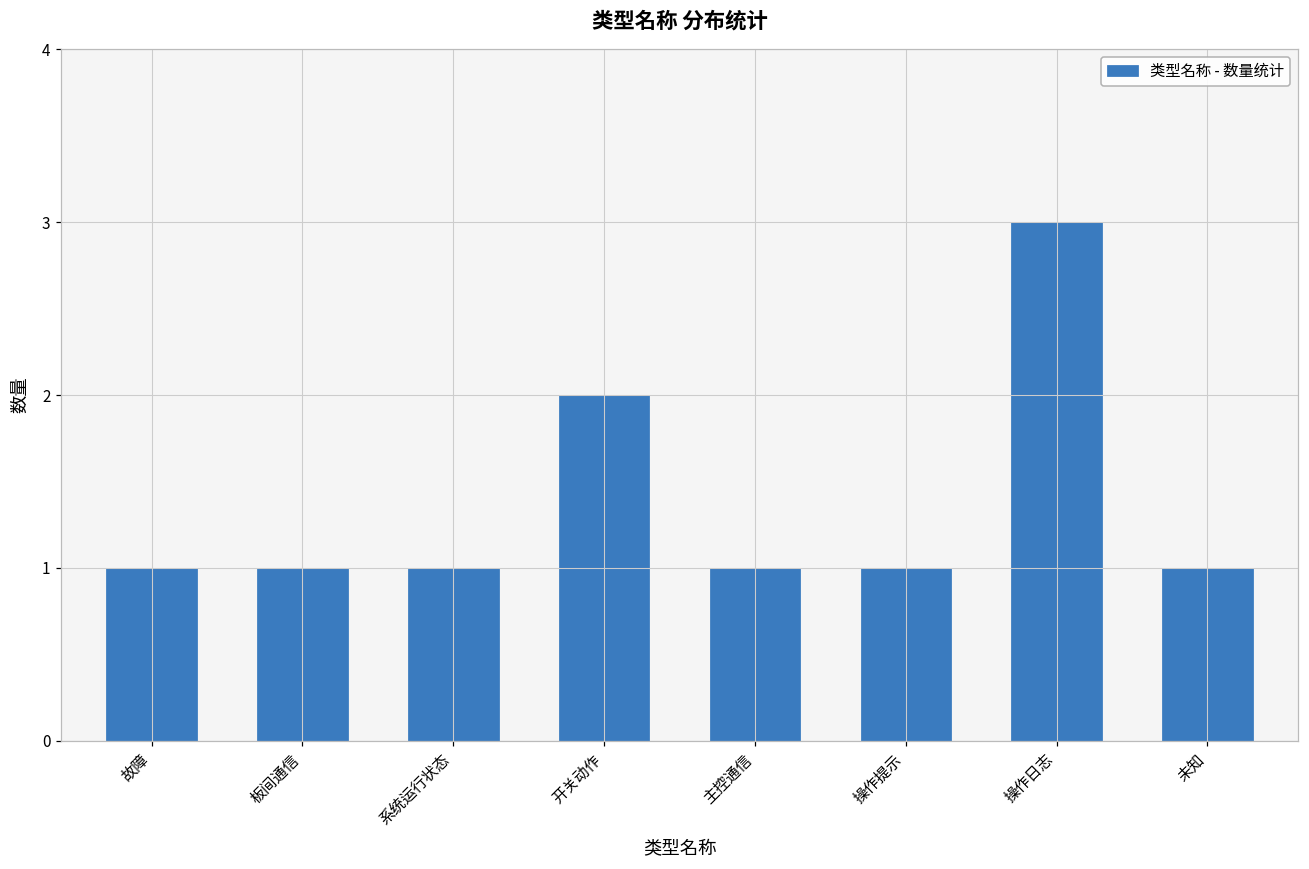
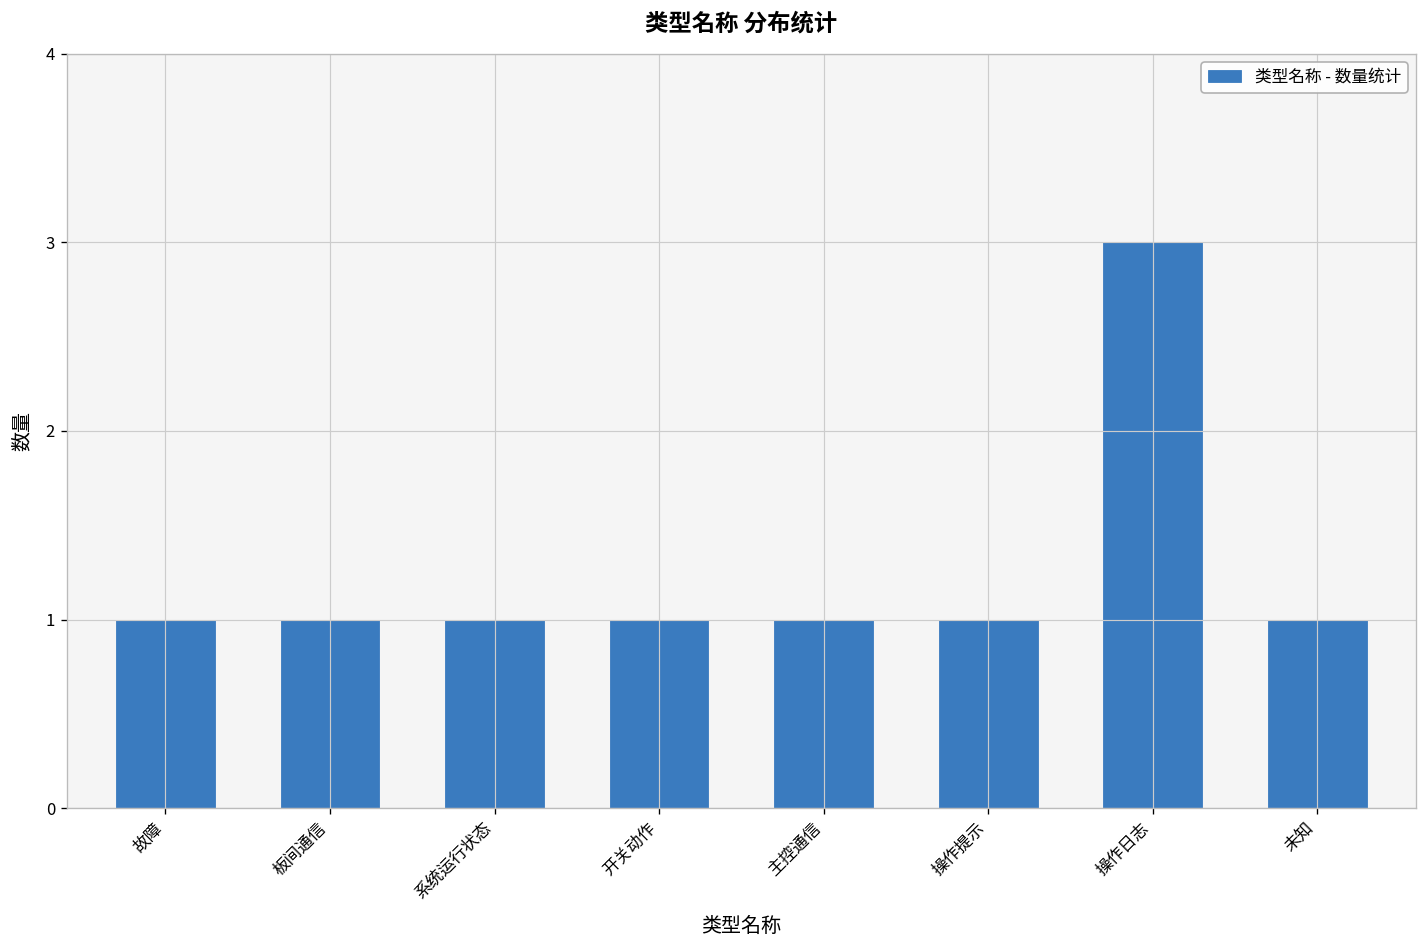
  {
    "故障": 1,
    "板间通信": 1,
    "系统运行状态": 1,
-   "开关动作": 2,
+   "开关动作": 1,
    "主控通信": 1,
    "操作提示": 1,
    "操作日志": 3,
    "未知": 1
  }
